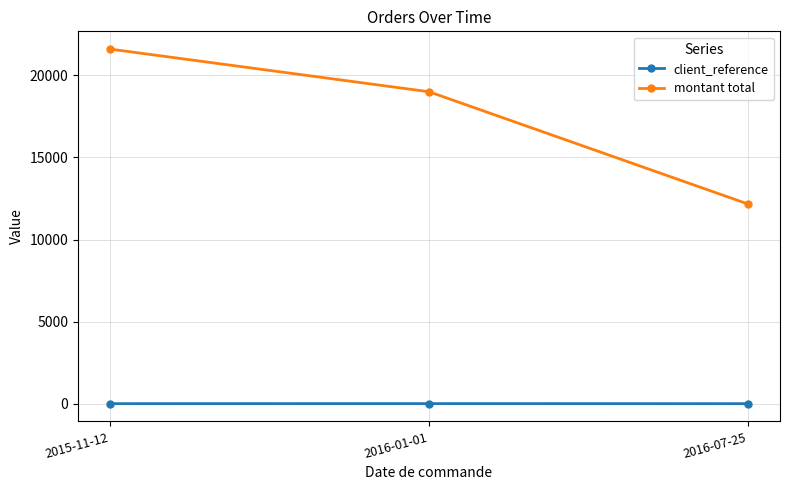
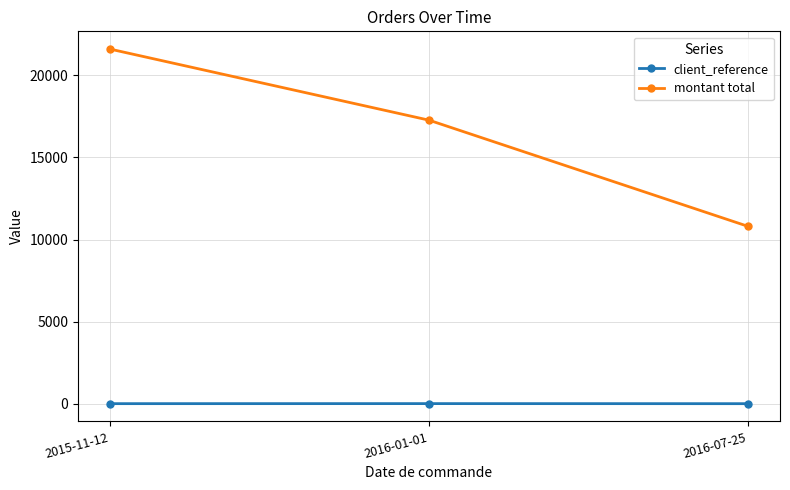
  {
    "client_reference": {
      "2015-11-12": 0,
      "2016-01-01": 0,
      "2016-07-25": 0
    },
    "montant total": {
      "2015-11-12": 21600,
-     "2016-01-01": 19000,
-     "2016-07-25": 12200
+     "2016-01-01": 17300,
+     "2016-07-25": 10800
    }
  }
